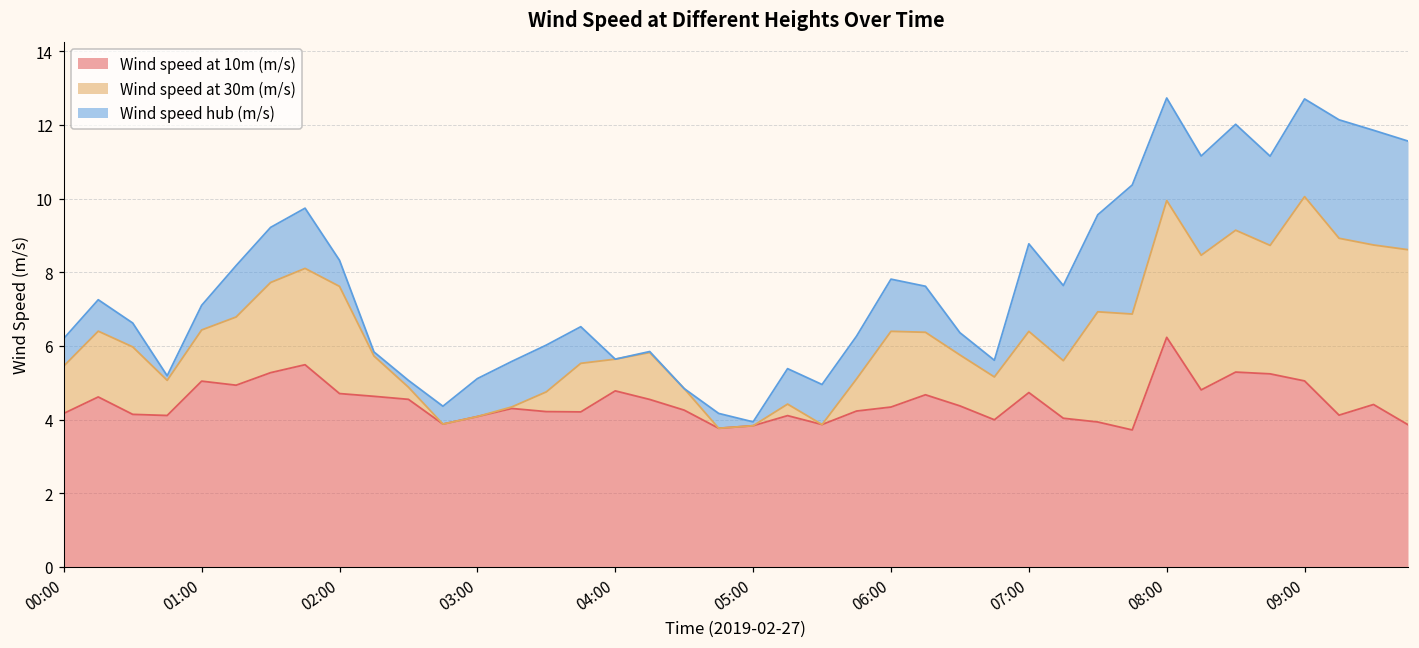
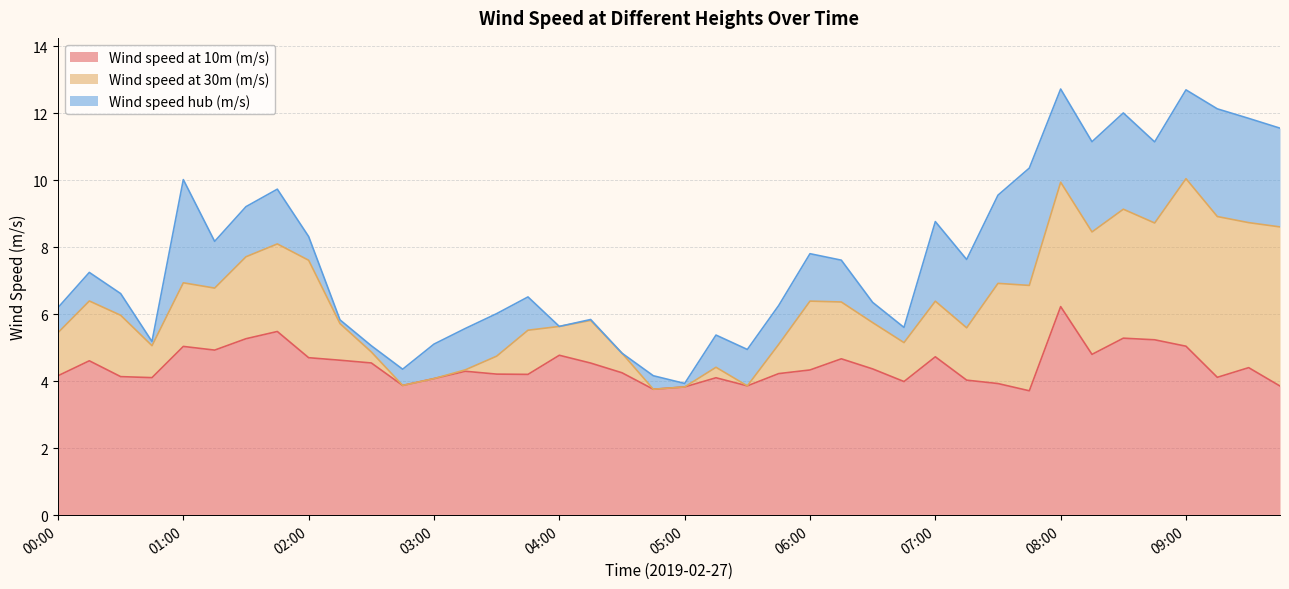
  {
    "Wind speed at 10m (m/s)": {
      "00:00": 4.2,
      "01:00": 5.0,
      "02:00": 4.7,
      "04:00": 4.8,
      "06:00": 4.3,
      "07:00": 4.7,
      "08:00": 6.2,
      "09:00": 5.0
    },
    "Wind speed at 30m (m/s)": {
      "00:00": 1.3,
-     "01:00": 1.4,
+     "01:00": 1.9,
      "02:00": 2.9,
      "06:00": 2.1,
      "07:00": 1.7,
      "08:00": 3.7,
      "09:00": 5.0
    },
    "Wind speed hub (m/s)": {
      "00:00": 0.7,
-     "01:00": 0.7,
+     "01:00": 3.1,
      "02:00": 0.7,
      "03:00": 1.0,
      "05:00": 0.1,
      "06:00": 1.4,
      "07:00": 2.4,
      "08:00": 2.8,
      "09:00": 2.7
    }
  }
